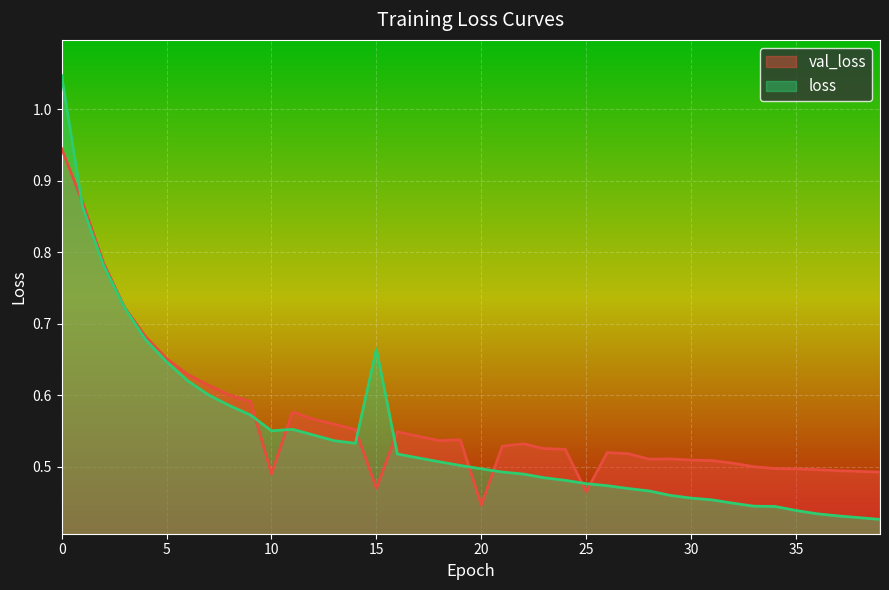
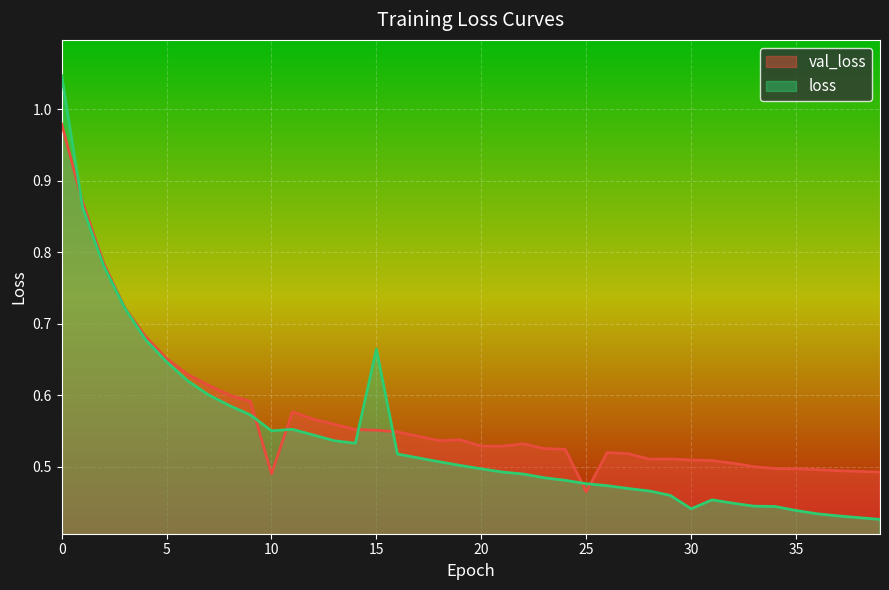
  {
    "val_loss": {
-     "0": 0.94,
+     "0": 0.98,
      "5": 0.65,
      "10": 0.49,
-     "15": 0.47,
-     "20": 0.45,
+     "15": 0.55,
+     "20": 0.53,
      "25": 0.47,
      "30": 0.51,
      "35": 0.50
    },
    "loss": {
      "0": 1.05,
      "5": 0.65,
      "10": 0.55,
      "15": 0.66,
      "20": 0.50,
      "25": 0.48,
-     "30": 0.46,
+     "30": 0.44,
      "35": 0.44
    }
  }
